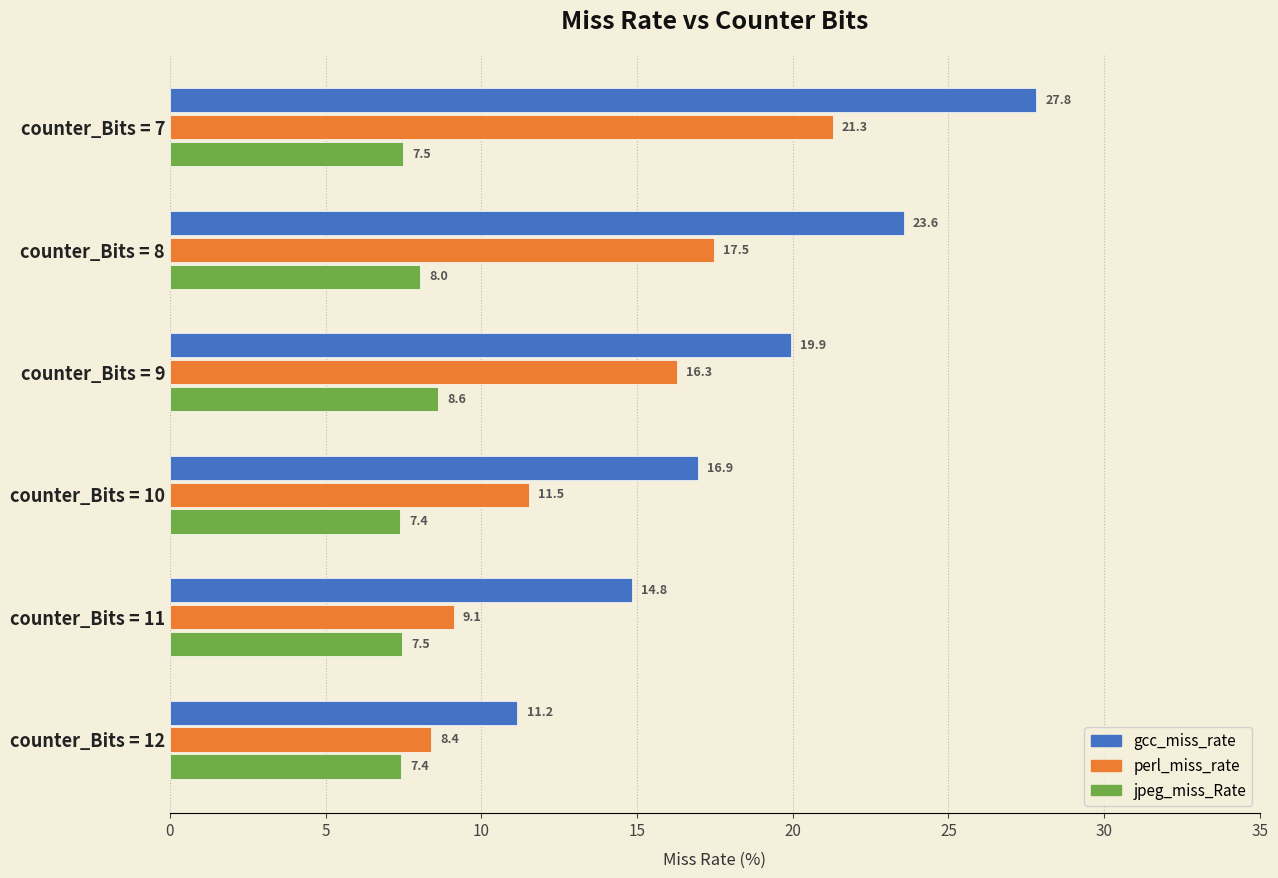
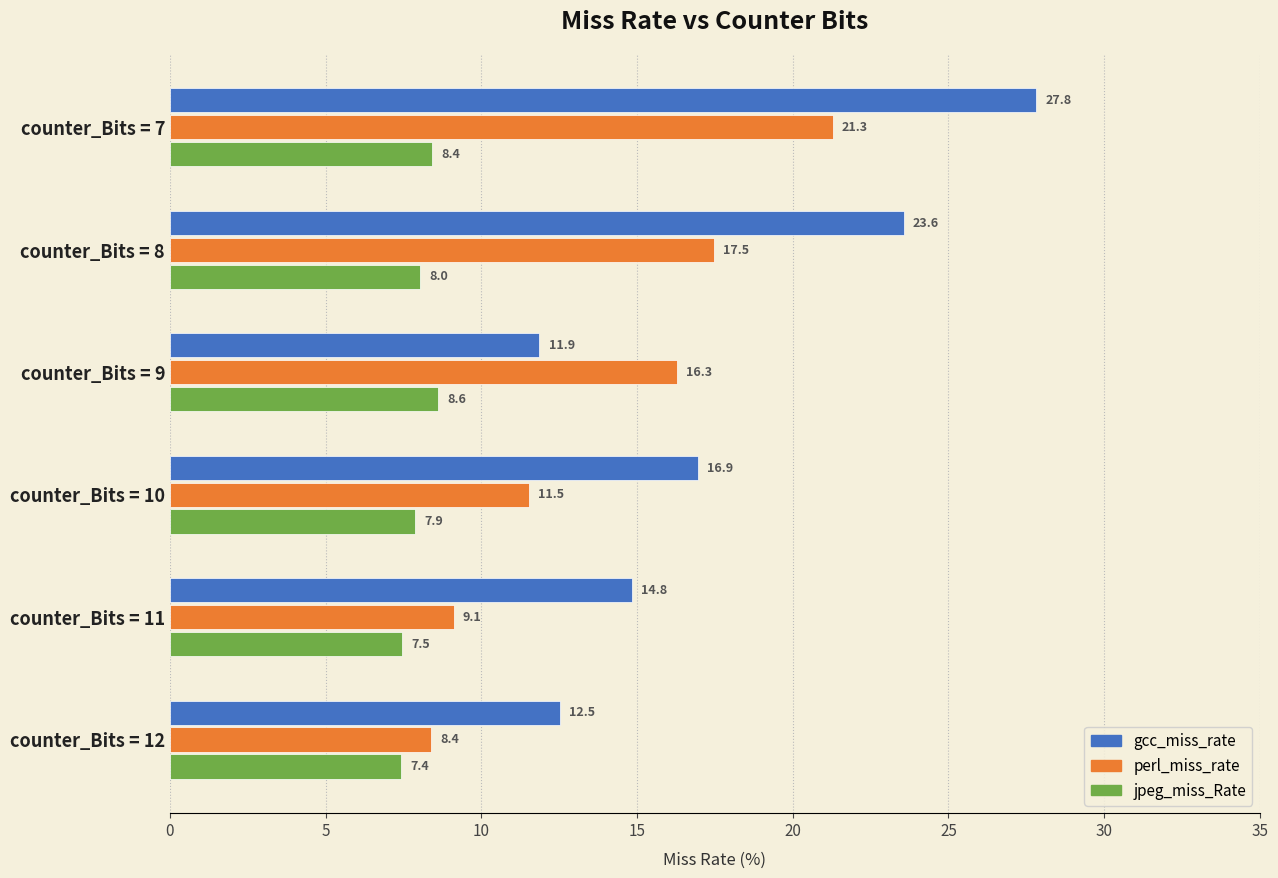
  {
    "gcc_miss_rate": {
      "counter_Bits = 7": 27.8,
      "counter_Bits = 8": 23.6,
-     "counter_Bits = 9": 19.9,
+     "counter_Bits = 9": 11.9,
      "counter_Bits = 10": 16.9,
      "counter_Bits = 11": 14.8,
-     "counter_Bits = 12": 11.2
+     "counter_Bits = 12": 12.5
    },
    "perl_miss_rate": {
      "counter_Bits = 7": 21.3,
      "counter_Bits = 8": 17.5,
      "counter_Bits = 9": 16.3,
      "counter_Bits = 10": 11.5,
      "counter_Bits = 11": 9.1,
      "counter_Bits = 12": 8.4
    },
    "jpeg_miss_Rate": {
-     "counter_Bits = 7": 7.5,
+     "counter_Bits = 7": 8.4,
      "counter_Bits = 8": 8.0,
      "counter_Bits = 9": 8.6,
-     "counter_Bits = 10": 7.4,
+     "counter_Bits = 10": 7.9,
      "counter_Bits = 11": 7.5,
      "counter_Bits = 12": 7.4
    }
  }
